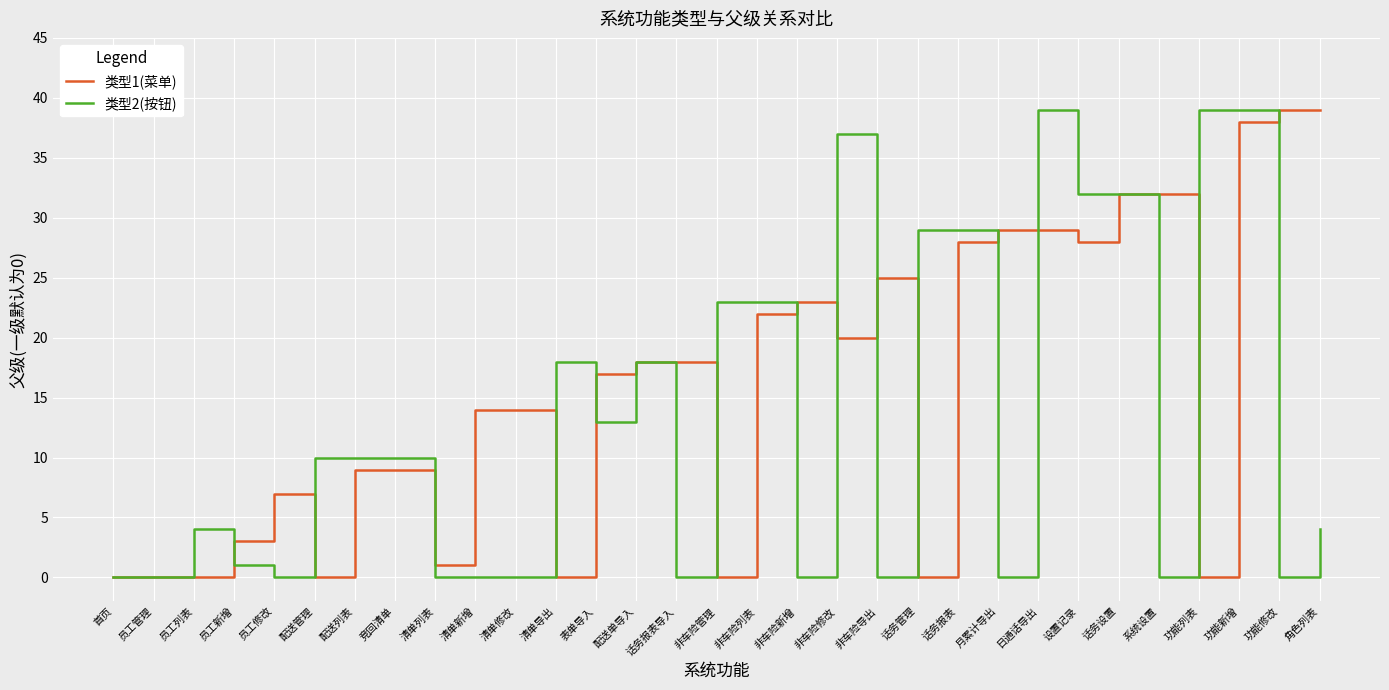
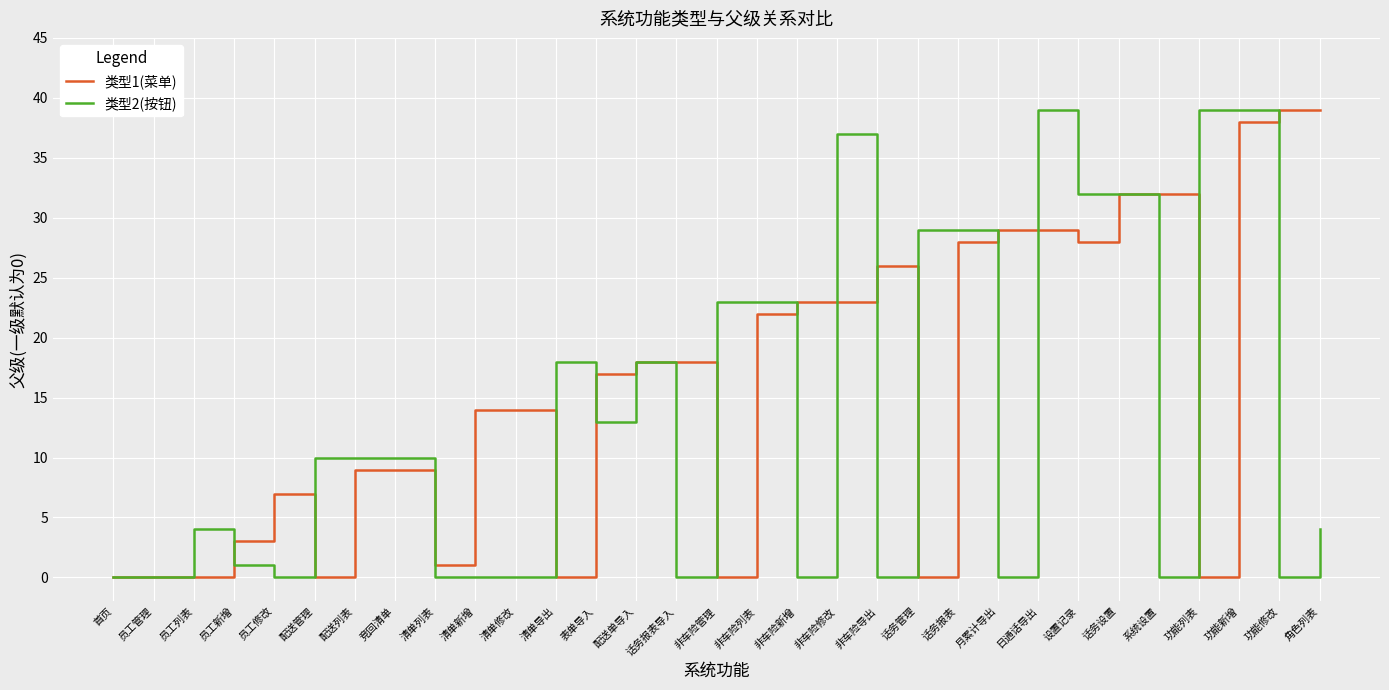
  {
    "类型1(菜单)": {
      "员工列表": 0,
      "员工新增": 3,
      "员工修改": 7,
      "配送管理": 0,
      "配送列表": 9,
      "竞回清单": 9,
      "清单列表": 1,
      "清单新增": 14,
      "清单修改": 14,
      "清单导出": 0,
      "表单导入": 17,
      "话务报表导入": 18,
      "非车险管理": 0,
      "非车险列表": 22,
      "非车险新增": 23,
-     "非车险修改": 20,
-     "非车险导出": 25,
+     "非车险修改": 23,
+     "非车险导出": 26,
      "话务管理": 0,
      "话务报表": 28,
      "月累计导出": 29,
      "日通话导出": 29,
      "设置记录": 28,
      "系统设置": 32,
      "功能列表": 0,
      "功能新增": 38,
      "功能修改": 39,
      "角色列表": 39
    },
    "类型2(按钮)": {
      "员工列表": 4,
      "员工新增": 1,
      "员工修改": 0,
      "配送管理": 10,
      "配送列表": 10,
      "竞回清单": 10,
      "清单列表": 0,
      "清单新增": 0,
      "清单修改": 0,
      "清单导出": 18,
      "表单导入": 13,
      "话务报表导入": 0,
      "非车险管理": 23,
      "非车险列表": 23,
      "非车险新增": 0,
      "非车险修改": 37,
      "非车险导出": 0,
      "话务管理": 29,
      "话务报表": 29,
      "月累计导出": 0,
      "日通话导出": 39,
      "设置记录": 32,
      "系统设置": 0,
      "功能列表": 39,
      "功能新增": 39,
      "功能修改": 0,
      "角色列表": 4
    }
  }
